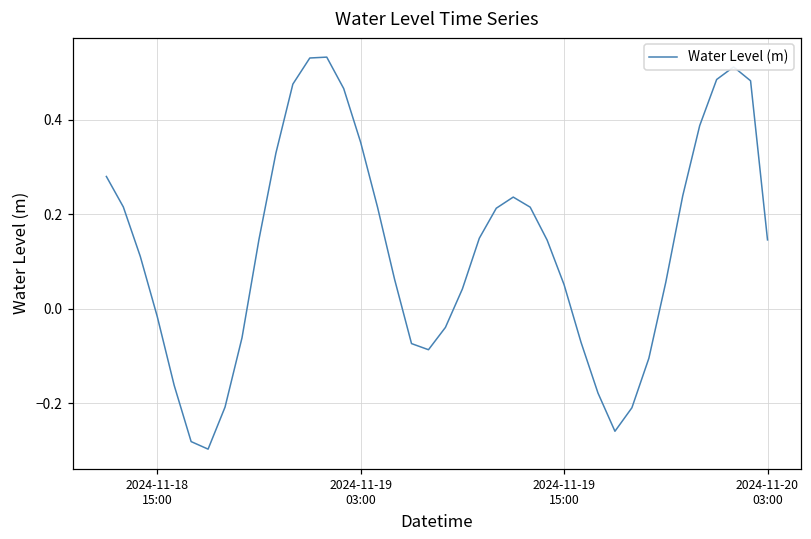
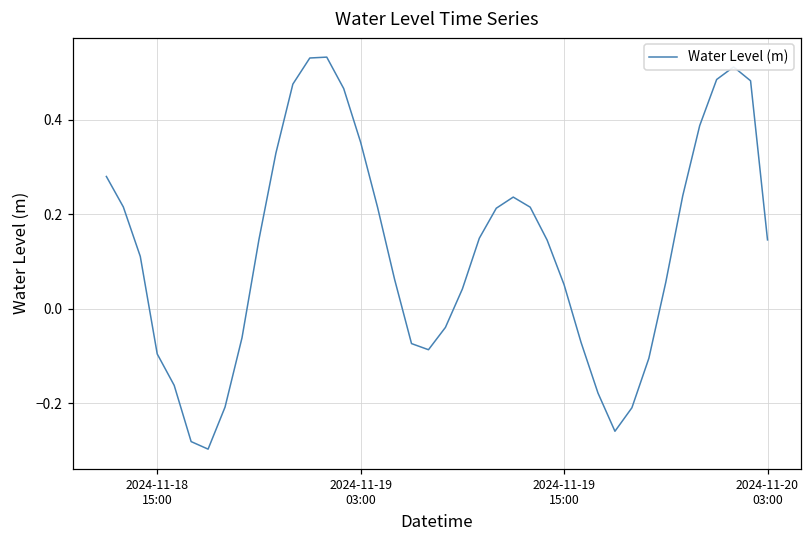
  {
-   "2024-11-18 15:00": -0.02,
+   "2024-11-18 15:00": -0.10,
    "2024-11-19 03:00": 0.35,
    "2024-11-19 15:00": 0.05,
    "2024-11-20 03:00": 0.15
  }
